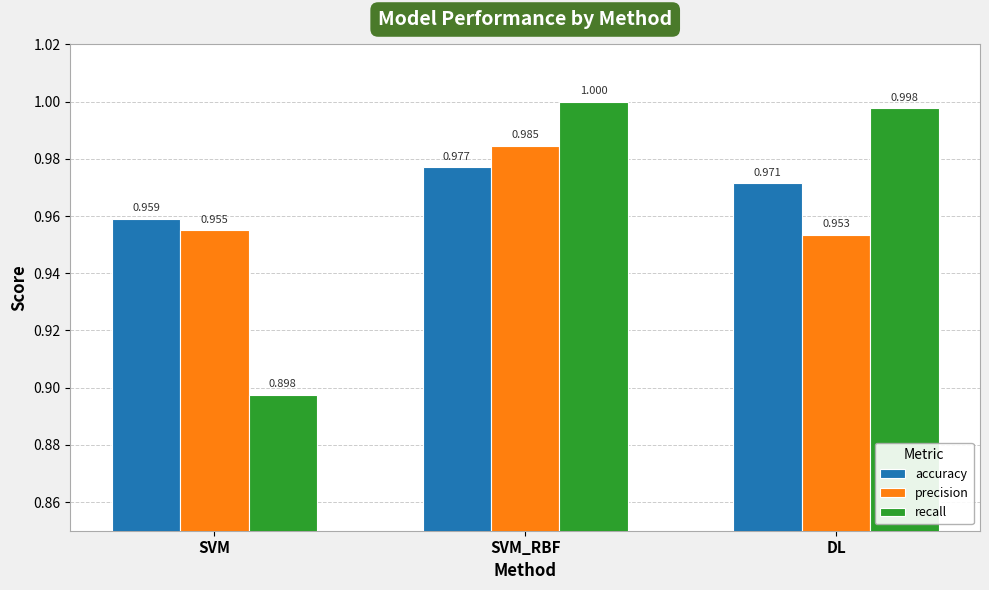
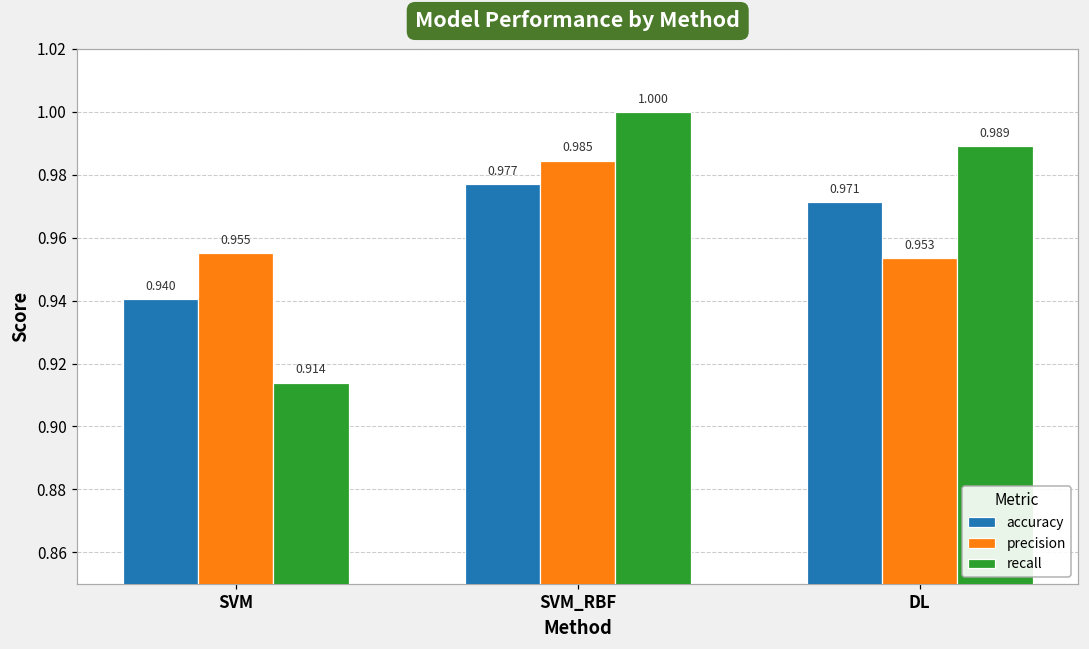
  {
    "accuracy": {
-     "SVM": 0.959,
+     "SVM": 0.940,
      "SVM_RBF": 0.977,
      "DL": 0.971
    },
    "precision": {
      "SVM": 0.955,
      "SVM_RBF": 0.985,
      "DL": 0.953
    },
    "recall": {
-     "SVM": 0.898,
+     "SVM": 0.914,
      "SVM_RBF": 1.000,
-     "DL": 0.998
+     "DL": 0.989
    }
  }
